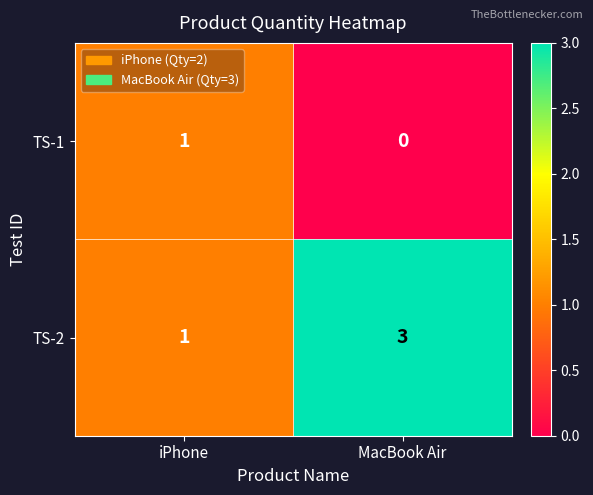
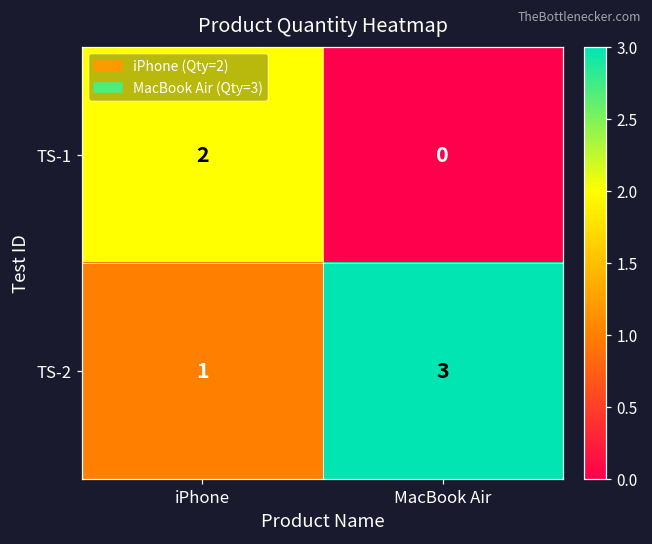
  {
    "TS-1": {
-     "iPhone": 1,
+     "iPhone": 2,
      "MacBook Air": 0
    },
    "TS-2": {
      "iPhone": 1,
      "MacBook Air": 3
    }
  }
